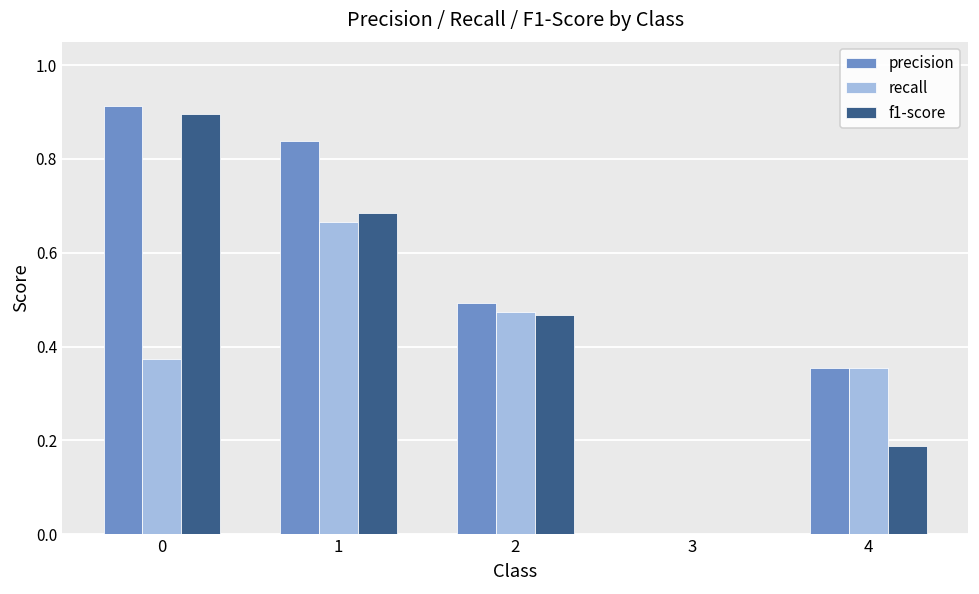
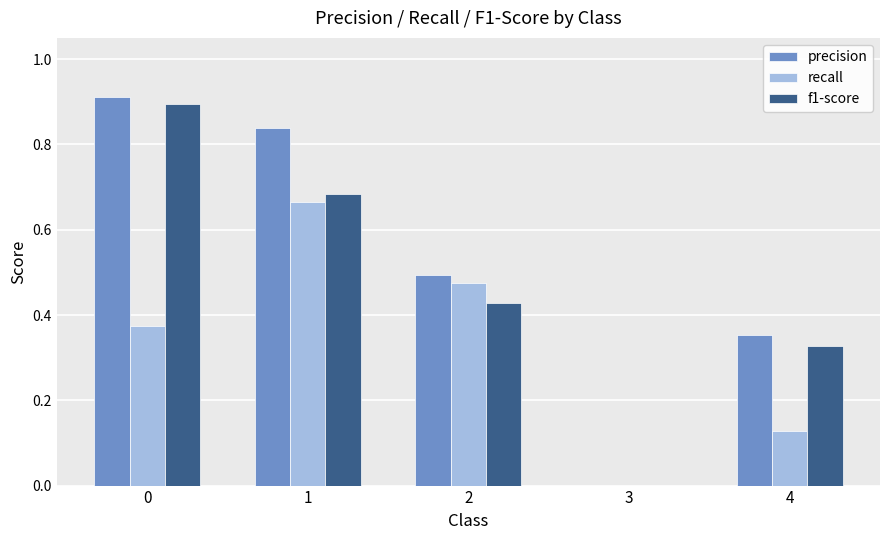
  {
    "precision": {
      "0": 0.91,
      "1": 0.84,
      "2": 0.49,
      "3": 0.00,
      "4": 0.35
    },
    "recall": {
      "0": 0.37,
      "1": 0.67,
      "2": 0.47,
      "3": 0.00,
-     "4": 0.35
+     "4": 0.13
    },
    "f1-score": {
      "0": 0.89,
      "1": 0.68,
-     "2": 0.47,
+     "2": 0.43,
      "3": 0.00,
-     "4": 0.19
+     "4": 0.33
    }
  }
